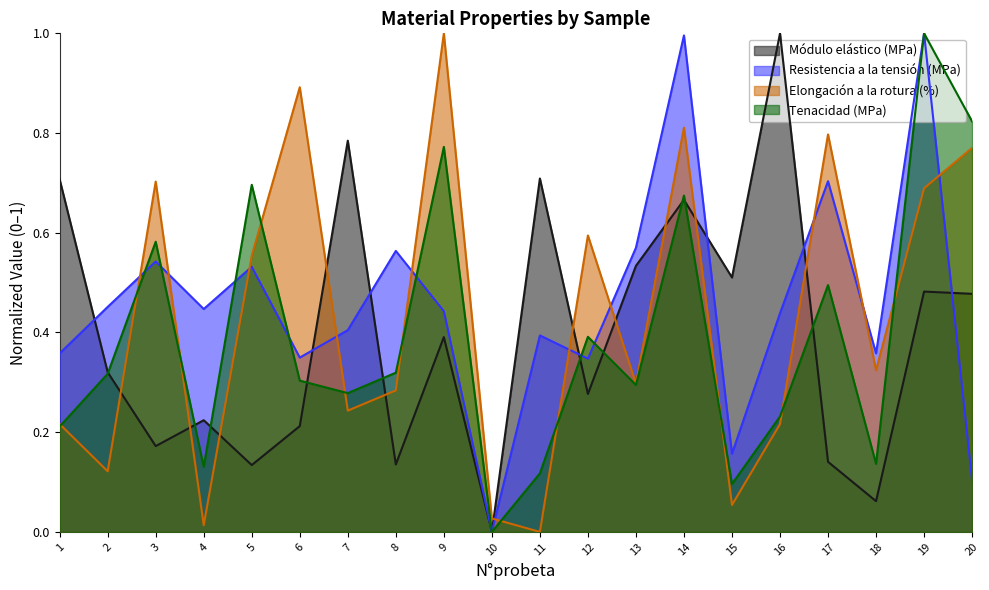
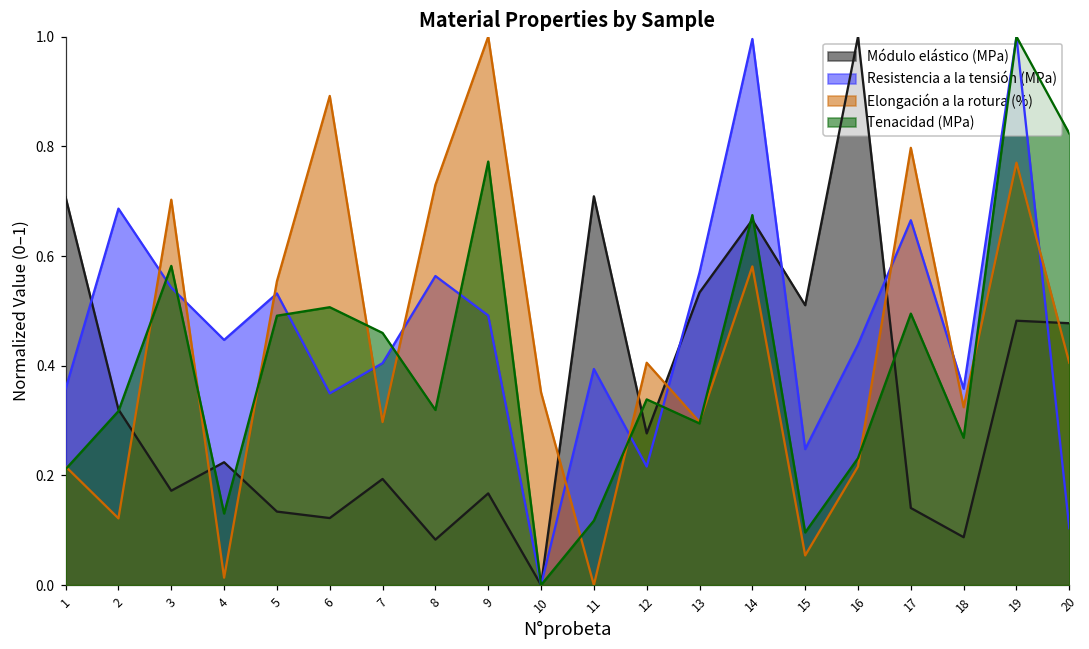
  {
    "Módulo elástico (MPa)": {
      "1": 0.71,
      "3": 0.17,
      "4": 0.22,
      "5": 0.13,
-     "6": 0.21,
-     "7": 0.78,
-     "8": 0.14,
-     "9": 0.39,
+     "6": 0.12,
+     "7": 0.19,
+     "8": 0.08,
+     "9": 0.17,
      "11": 0.71,
      "12": 0.28,
      "13": 0.53,
      "14": 0.67,
      "15": 0.51,
      "16": 1.00,
      "17": 0.14,
-     "18": 0.06,
+     "18": 0.09,
      "19": 0.48,
      "20": 0.48
    },
    "Resistencia a la tensión (MPa)": {
      "1": 0.36,
-     "2": 0.45,
+     "2": 0.69,
      "3": 0.54,
      "4": 0.45,
      "5": 0.53,
      "6": 0.35,
      "7": 0.40,
      "8": 0.56,
-     "9": 0.44,
+     "9": 0.49,
      "11": 0.39,
-     "12": 0.35,
+     "12": 0.22,
      "13": 0.57,
      "14": 1.00,
-     "15": 0.16,
+     "15": 0.25,
      "16": 0.44,
-     "17": 0.70,
+     "17": 0.67,
      "18": 0.36,
      "20": 0.10
    },
    "Elongación a la rotura (%)": {
      "2": 0.12,
      "3": 0.70,
      "4": 0.01,
      "5": 0.55,
      "6": 0.89,
-     "7": 0.24,
-     "8": 0.28,
+     "7": 0.30,
+     "8": 0.73,
      "9": 1.00,
-     "10": 0.03,
+     "10": 0.35,
      "11": 0.00,
-     "12": 0.59,
-     "14": 0.81,
+     "12": 0.41,
+     "14": 0.58,
      "15": 0.05,
      "16": 0.22,
      "17": 0.80,
      "18": 0.32,
-     "19": 0.69,
-     "20": 0.77
+     "19": 0.77,
+     "20": 0.41
    },
    "Tenacidad (MPa)": {
      "3": 0.58,
      "4": 0.13,
-     "5": 0.70,
-     "6": 0.30,
-     "7": 0.28,
+     "5": 0.49,
+     "6": 0.51,
+     "7": 0.46,
      "8": 0.32,
      "9": 0.77,
      "11": 0.12,
-     "12": 0.39,
+     "12": 0.34,
      "14": 0.67,
      "15": 0.10,
      "16": 0.23,
      "17": 0.49,
-     "18": 0.14,
+     "18": 0.27,
      "20": 0.82
    }
  }
